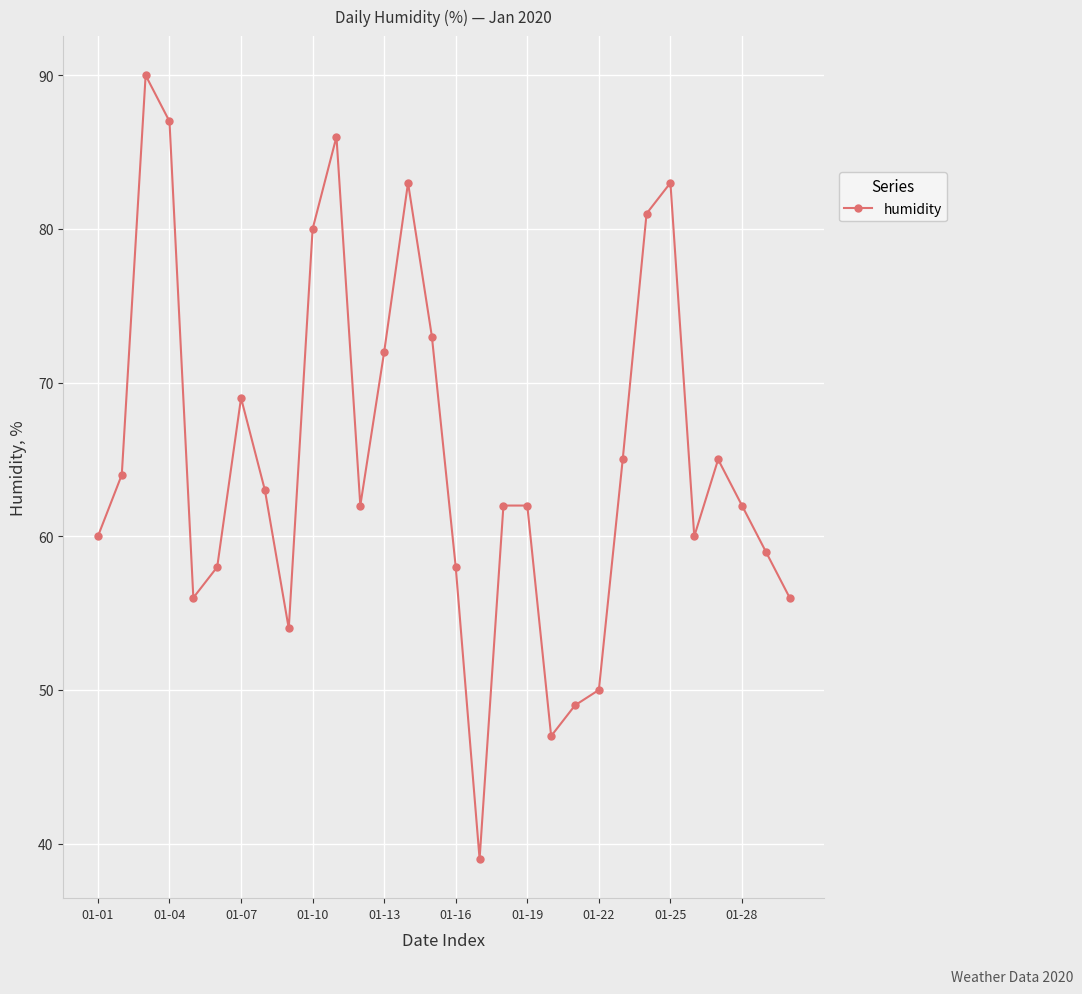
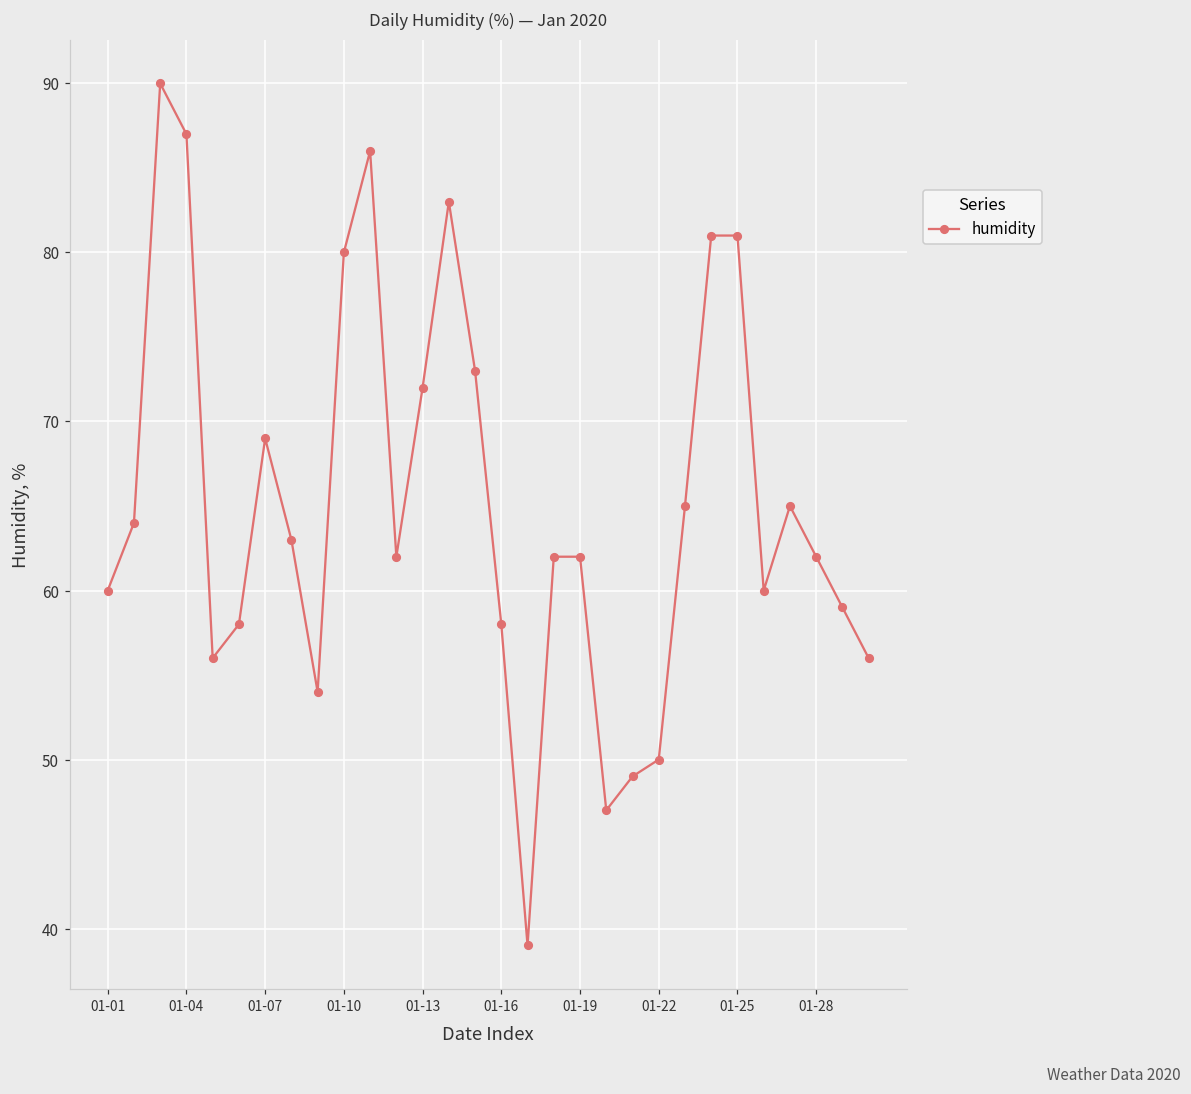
  {
    "01-01": 60,
    "01-04": 87,
    "01-07": 69,
    "01-10": 80,
    "01-13": 72,
    "01-16": 58,
    "01-19": 62,
    "01-22": 50,
-   "01-25": 83,
+   "01-25": 81,
    "01-28": 62
  }
